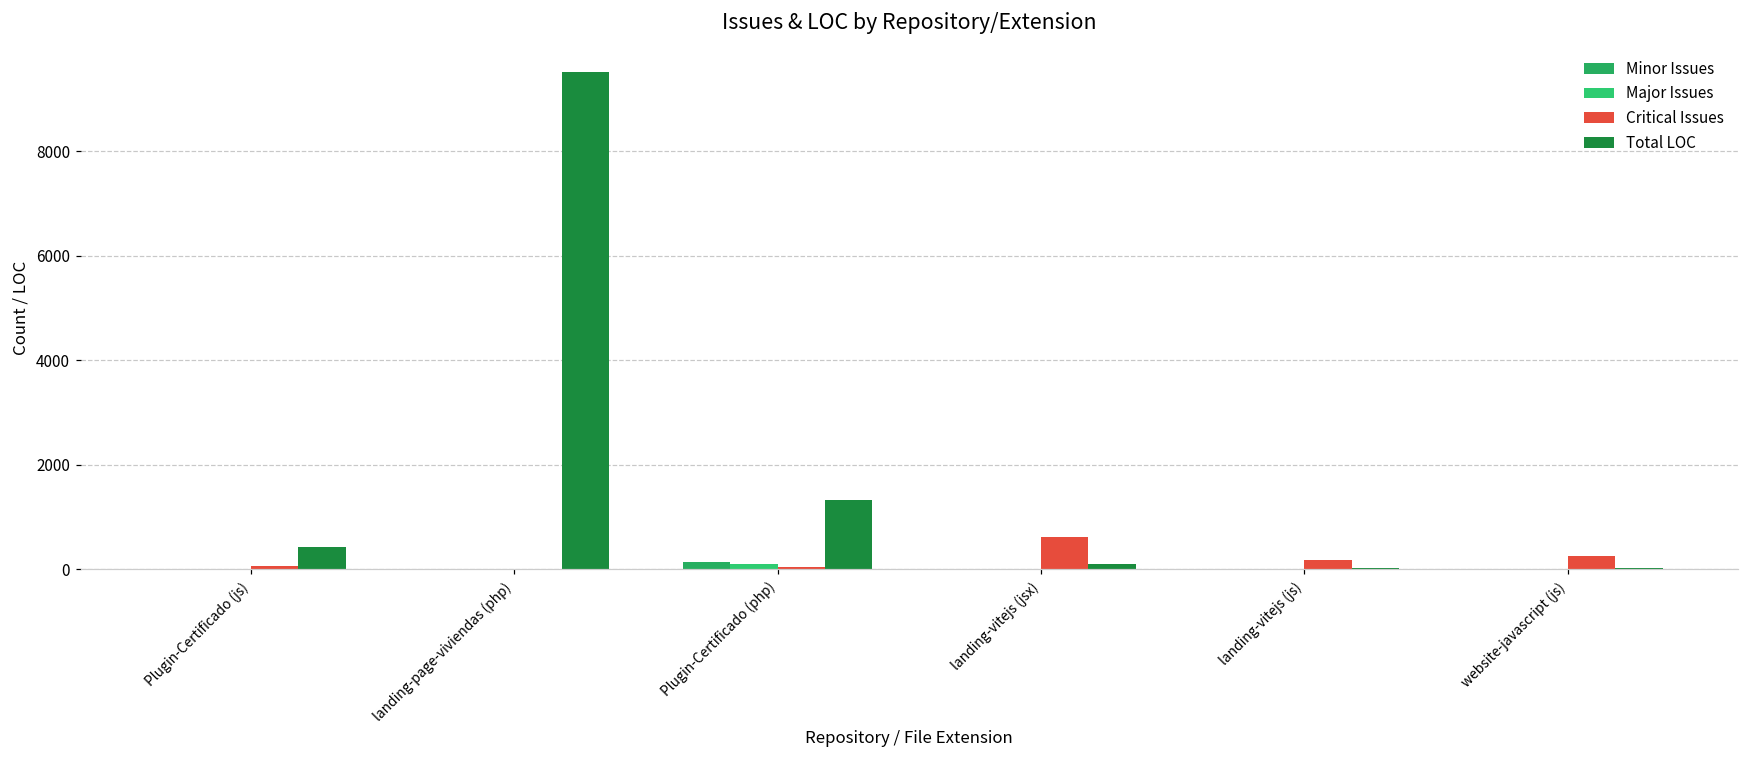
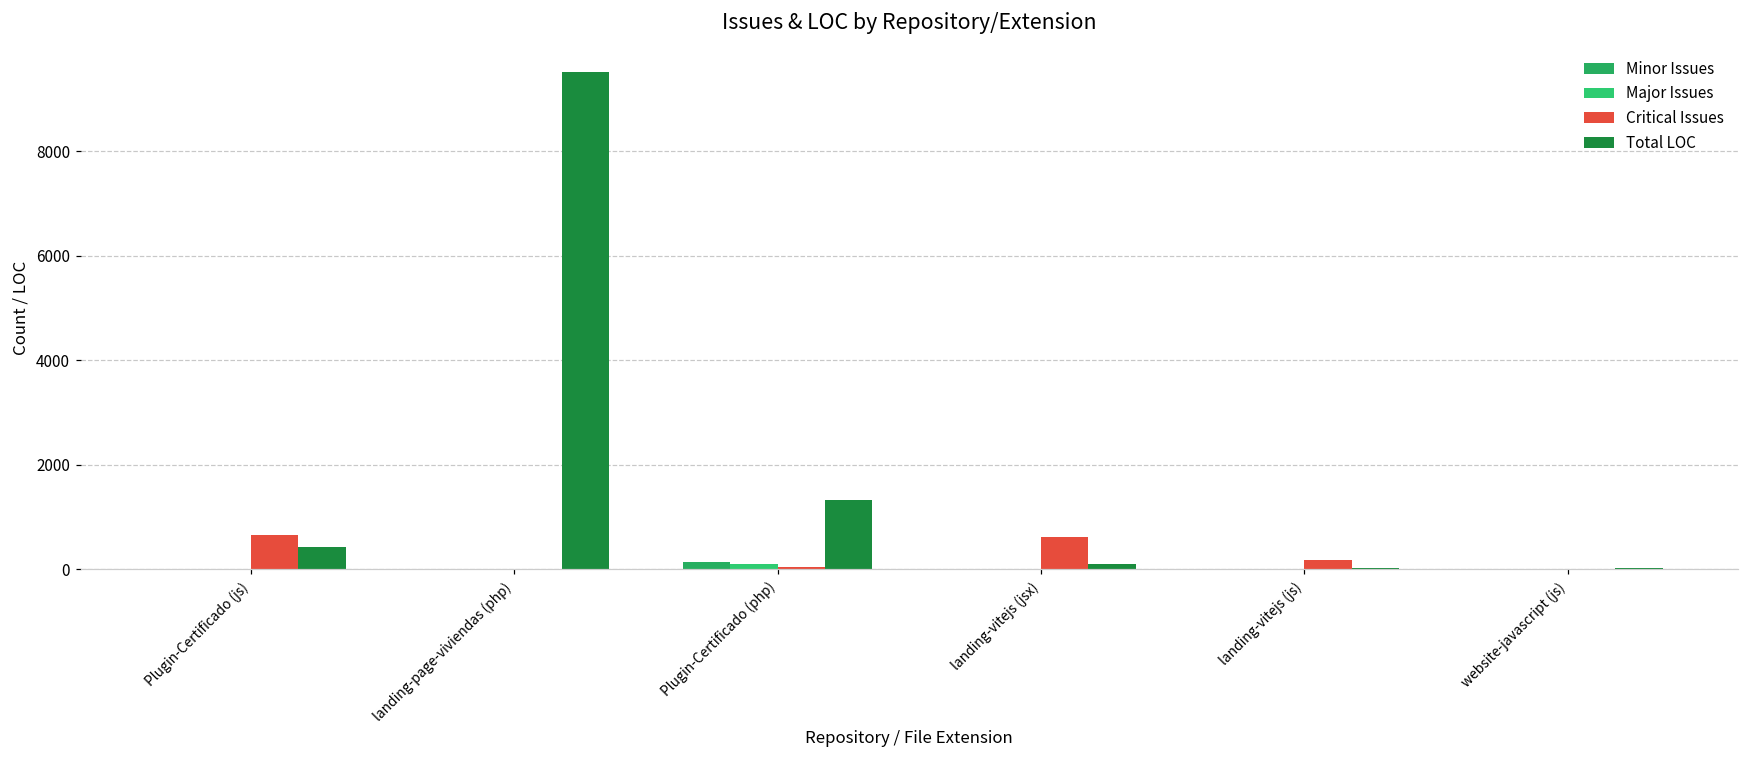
  {
    "Critical Issues": {
-     "Plugin-Certificado (js)": 100,
+     "Plugin-Certificado (js)": 700,
      "landing-page-viviendas (php)": 0,
      "Plugin-Certificado (php)": 100,
      "landing-vitejs (jsx)": 600,
      "landing-vitejs (js)": 200,
-     "website-javascript (js)": 200
+     "website-javascript (js)": 0
    }
  }
